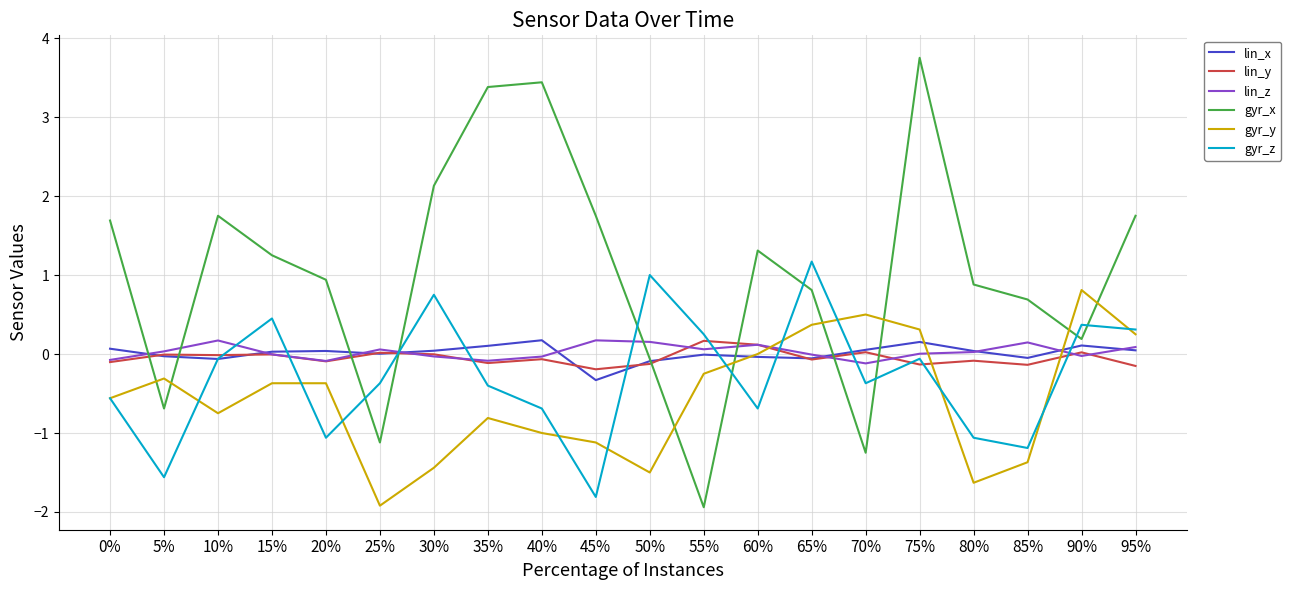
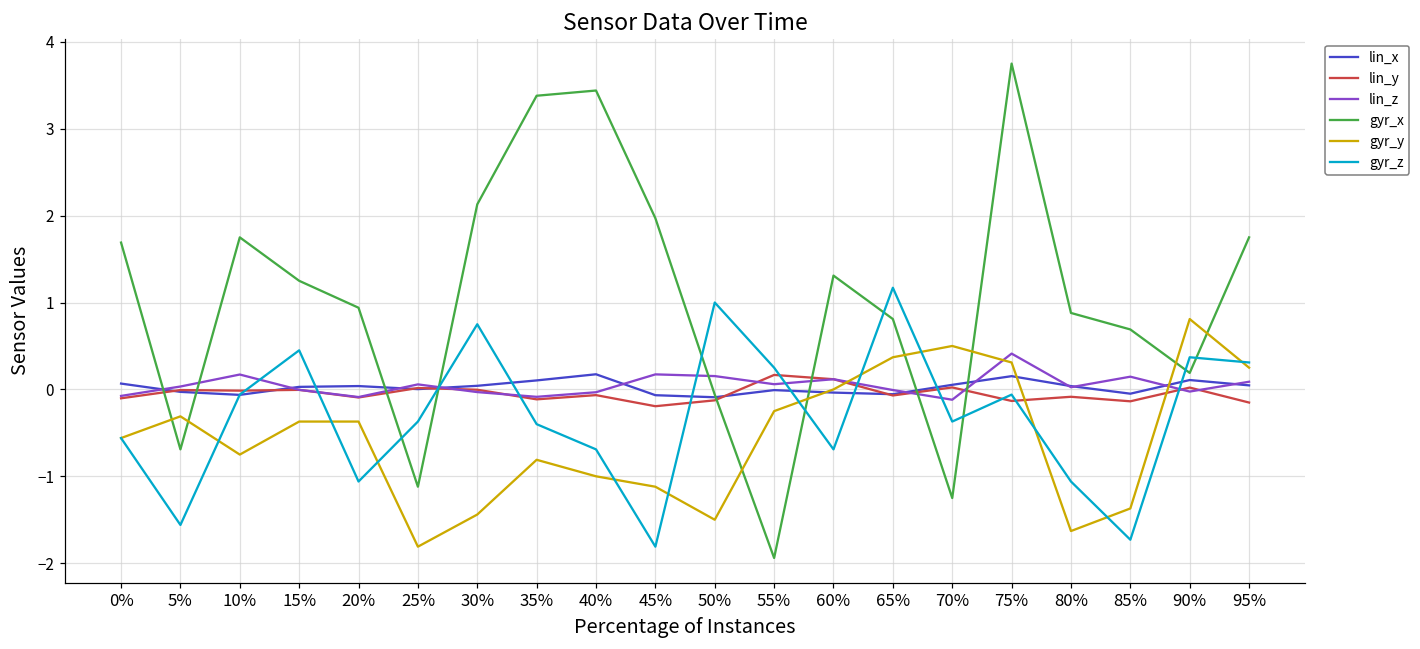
  {
    "lin_x": {
      "0%": 0.1,
      "15%": 0.0,
      "20%": 0.0,
      "30%": 0.0,
      "35%": 0.1,
      "40%": 0.2,
-     "45%": -0.3,
+     "45%": -0.1,
      "55%": 0.0,
      "60%": 0.0,
      "75%": 0.2,
      "85%": 0.0,
      "90%": 0.1,
      "95%": 0.0
    },
    "lin_y": {
      "10%": 0.0,
      "40%": -0.1,
      "45%": -0.2,
      "50%": -0.1,
      "55%": 0.2,
      "75%": -0.1,
      "80%": -0.1,
      "85%": -0.1,
      "90%": 0.0,
      "95%": -0.2
    },
    "lin_z": {
      "5%": 0.0,
      "10%": 0.2,
      "25%": 0.1,
      "40%": 0.0,
      "45%": 0.2,
      "50%": 0.2,
      "55%": 0.1,
      "65%": 0.0,
      "70%": -0.1,
-     "75%": 0.0,
+     "75%": 0.4,
      "85%": 0.1,
      "90%": 0.0,
      "95%": 0.1
    },
    "gyr_x": {
      "0%": 1.7,
      "5%": -0.7,
      "10%": 1.8,
      "15%": 1.3,
      "20%": 0.9,
      "25%": -1.1,
      "30%": 2.1,
      "35%": 3.4,
      "40%": 3.4,
-     "45%": 1.8,
+     "45%": 2.0,
      "55%": -1.9,
      "60%": 1.3,
      "65%": 0.8,
      "70%": -1.3,
      "75%": 3.8,
      "80%": 0.9,
      "85%": 0.7,
      "90%": 0.2,
      "95%": 1.8
    },
    "gyr_y": {
      "5%": -0.3,
      "10%": -0.8,
      "15%": -0.4,
      "20%": -0.4,
-     "25%": -1.9,
+     "25%": -1.8,
      "30%": -1.4,
      "35%": -0.8,
      "40%": -1.0,
      "45%": -1.1,
      "50%": -1.5,
      "55%": -0.3,
      "60%": 0.0,
      "65%": 0.4,
      "70%": 0.5,
      "75%": 0.3,
      "80%": -1.6,
      "85%": -1.4,
      "90%": 0.8,
      "95%": 0.3
    },
    "gyr_z": {
      "5%": -1.6,
      "15%": 0.5,
      "20%": -1.1,
      "25%": -0.4,
      "30%": 0.8,
      "35%": -0.4,
      "40%": -0.7,
      "45%": -1.8,
      "50%": 1.0,
      "55%": 0.3,
      "60%": -0.7,
      "65%": 1.2,
      "70%": -0.4,
      "75%": -0.1,
      "80%": -1.1,
-     "85%": -1.2,
+     "85%": -1.7,
      "90%": 0.4,
      "95%": 0.3
    }
  }
